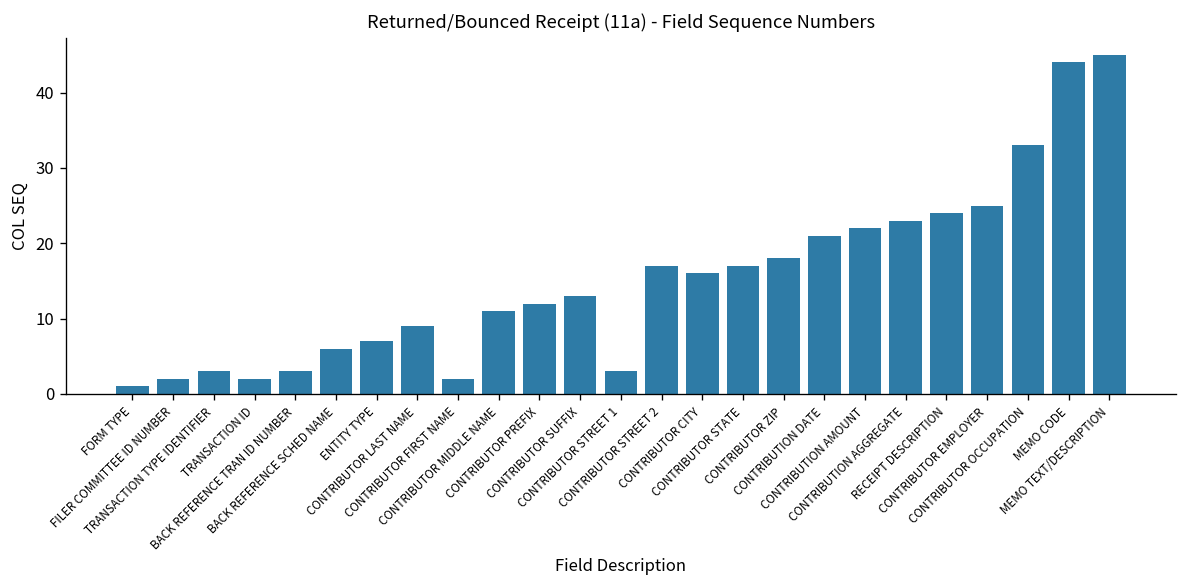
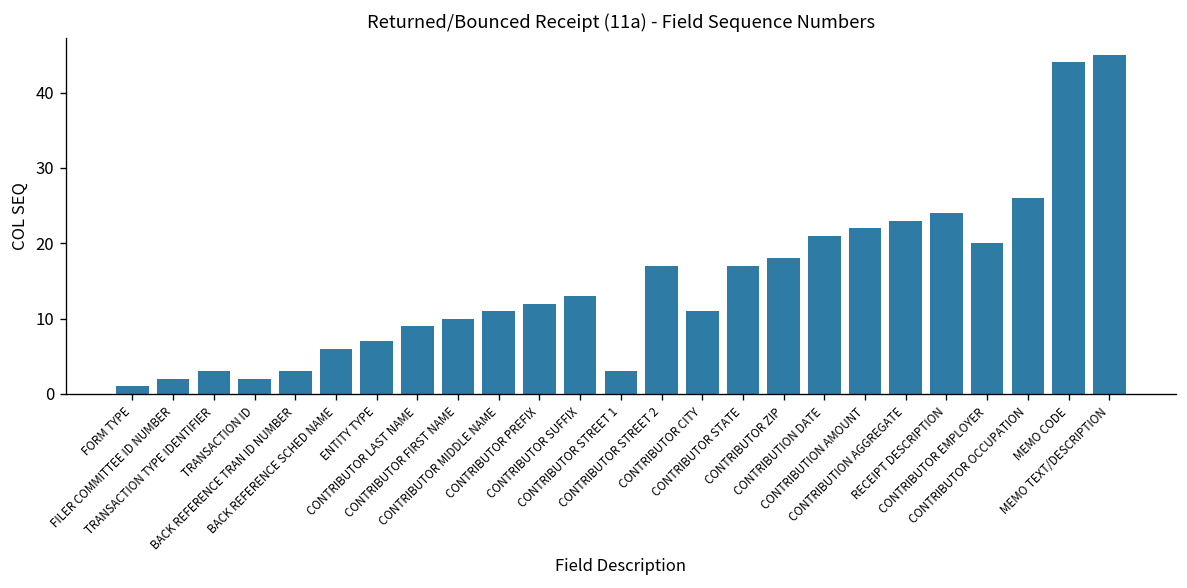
  {
    "FORM TYPE": 1,
    "FILER COMMITTEE ID NUMBER": 2,
    "TRANSACTION TYPE IDENTIFIER": 3,
    "TRANSACTION ID": 2,
    "BACK REFERENCE TRAN ID NUMBER": 3,
    "BACK REFERENCE SCHED NAME": 6,
    "ENTITY TYPE": 7,
    "CONTRIBUTOR LAST NAME": 9,
-   "CONTRIBUTOR FIRST NAME": 2,
+   "CONTRIBUTOR FIRST NAME": 10,
    "CONTRIBUTOR MIDDLE NAME": 11,
    "CONTRIBUTOR PREFIX": 12,
    "CONTRIBUTOR SUFFIX": 13,
    "CONTRIBUTOR STREET 1": 3,
    "CONTRIBUTOR STREET 2": 17,
-   "CONTRIBUTOR CITY": 16,
+   "CONTRIBUTOR CITY": 11,
    "CONTRIBUTOR STATE": 17,
    "CONTRIBUTOR ZIP": 18,
    "CONTRIBUTION DATE": 21,
    "CONTRIBUTION AMOUNT": 22,
    "CONTRIBUTION AGGREGATE": 23,
    "RECEIPT DESCRIPTION": 24,
-   "CONTRIBUTOR EMPLOYER": 25,
-   "CONTRIBUTOR OCCUPATION": 33,
+   "CONTRIBUTOR EMPLOYER": 20,
+   "CONTRIBUTOR OCCUPATION": 26,
    "MEMO CODE": 44,
    "MEMO TEXT/DESCRIPTION": 45
  }
